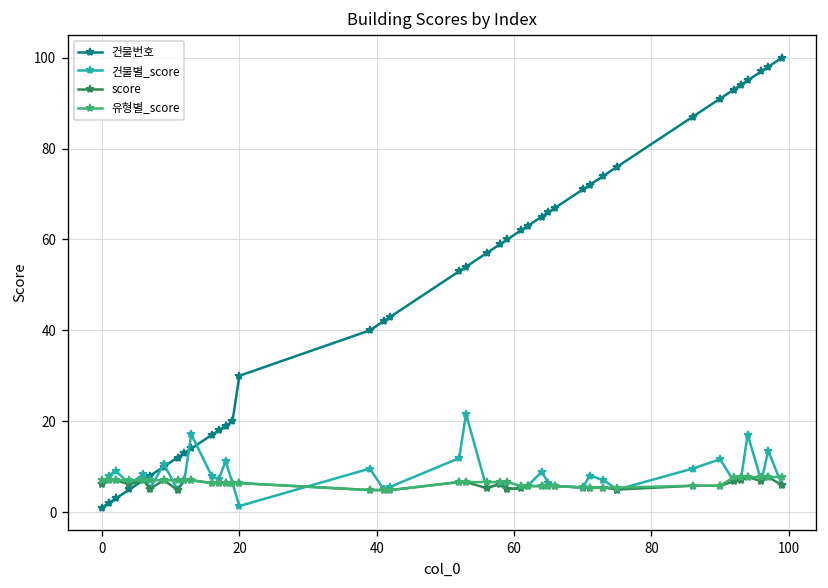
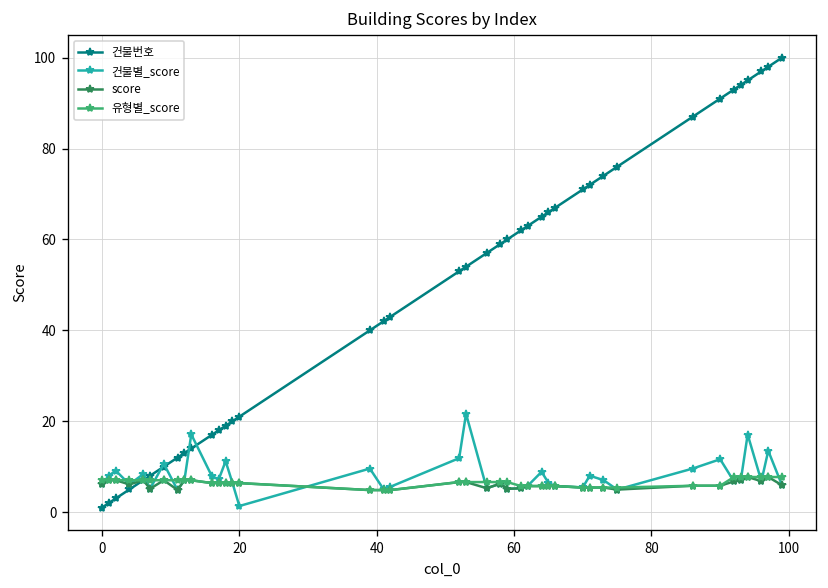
  {
    "건물번호": {
      "0": 1,
-     "20": 30
+     "20": 21
    },
    "건물별_score": {
      "20": 1
    }
  }
